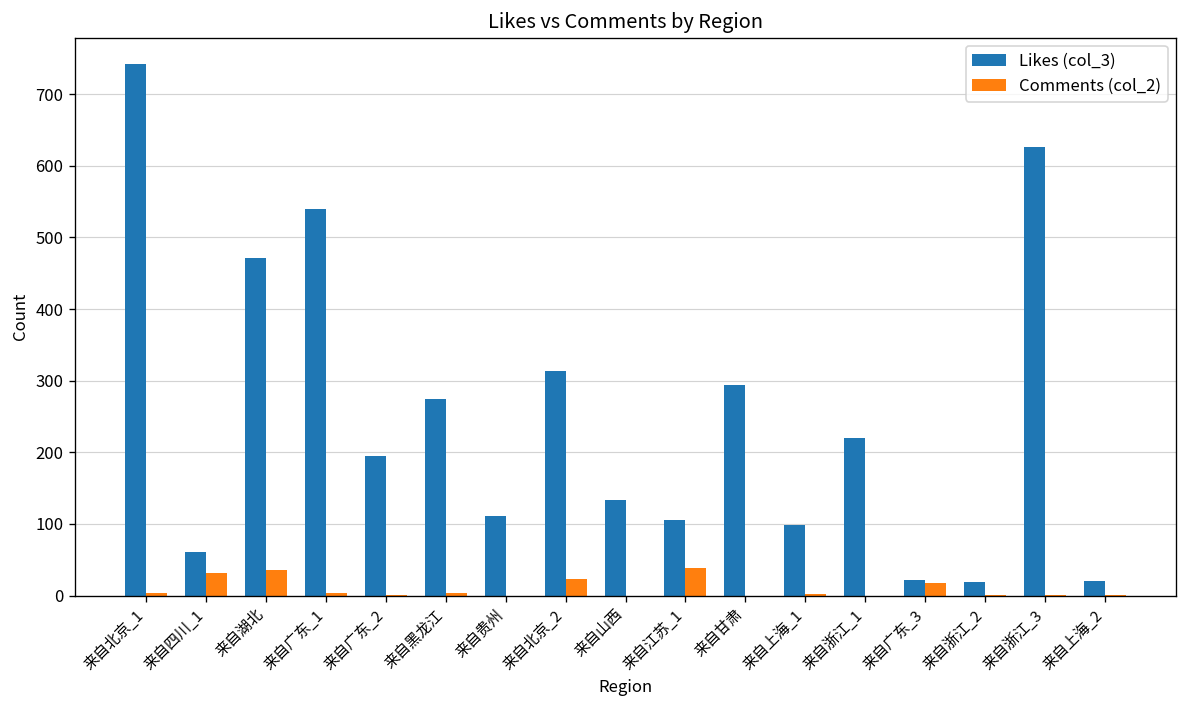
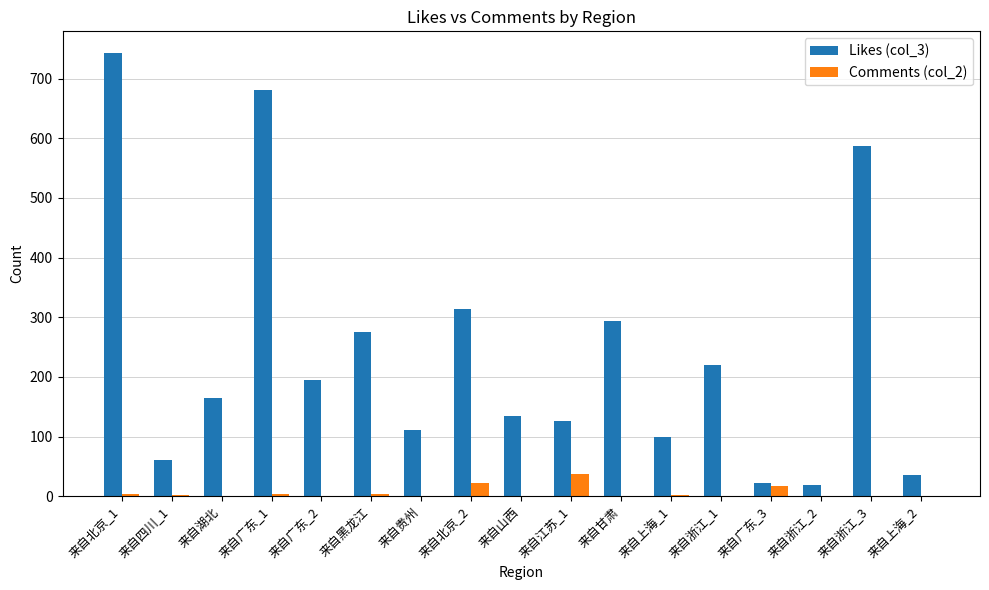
  {
    "Likes (col_3)": {
      "来自北京_1": 740,
      "来自四川_1": 60,
-     "来自湖北": 470,
-     "来自广东_1": 540,
+     "来自湖北": 170,
+     "来自广东_1": 680,
      "来自广东_2": 200,
      "来自黑龙江": 280,
      "来自贵州": 110,
      "来自北京_2": 310,
      "来自山西": 130,
-     "来自江苏_1": 110,
+     "来自江苏_1": 130,
      "来自甘肃": 290,
      "来自上海_1": 100,
      "来自浙江_1": 220,
      "来自广东_3": 20,
      "来自浙江_2": 20,
-     "来自浙江_3": 630,
-     "来自上海_2": 20
+     "来自浙江_3": 590,
+     "来自上海_2": 40
    },
    "Comments (col_2)": {
-     "来自四川_1": 30,
-     "来自湖北": 40,
+     "来自四川_1": 0,
+     "来自湖北": 0,
      "来自贵州": 0,
      "来自北京_2": 20,
      "来自山西": 0,
      "来自江苏_1": 40,
      "来自甘肃": 0,
      "来自浙江_1": 0,
      "来自广东_3": 20
    }
  }
